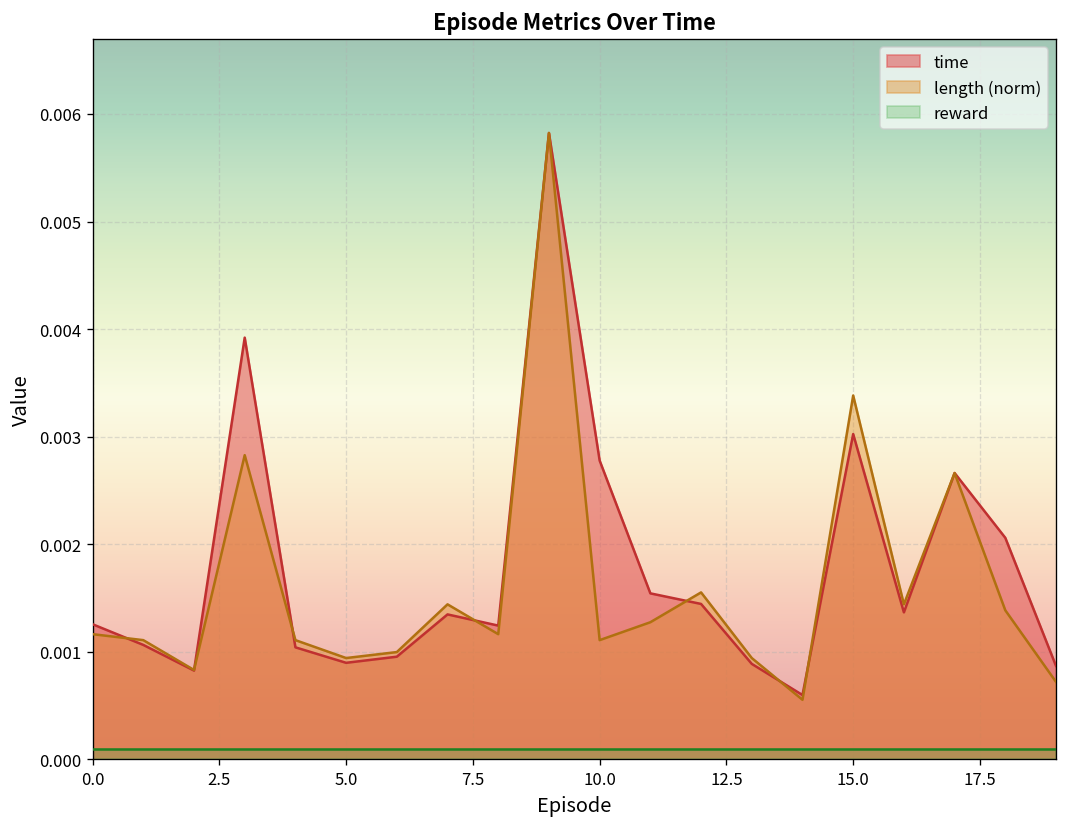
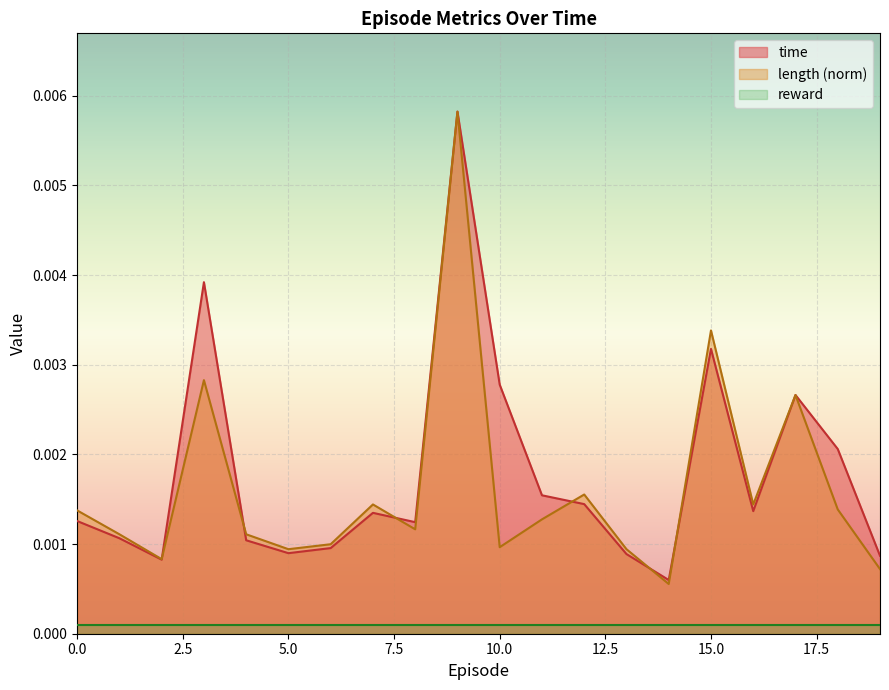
  {
    "time": {
      "0.0": 0.0013,
      "5.0": 0.0009,
      "10.0": 0.0028,
-     "15.0": 0.0030
+     "15.0": 0.0032
    },
    "length (norm)": {
-     "0.0": 0.0012,
+     "0.0": 0.0014,
      "5.0": 0.0009,
-     "10.0": 0.0011,
+     "10.0": 0.0010,
      "15.0": 0.0034
    },
    "reward": {
      "0.0": 0.0001,
      "5.0": 0.0001,
      "10.0": 0.0001,
      "15.0": 0.0001
    }
  }
